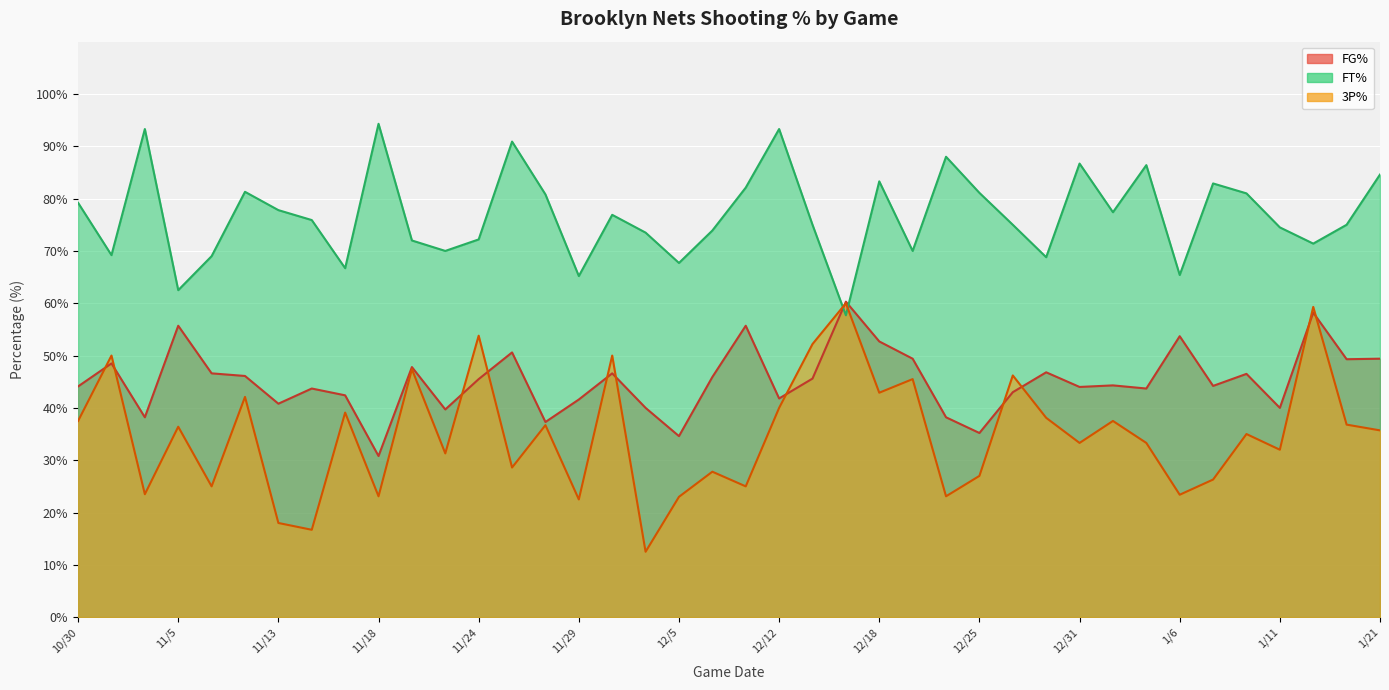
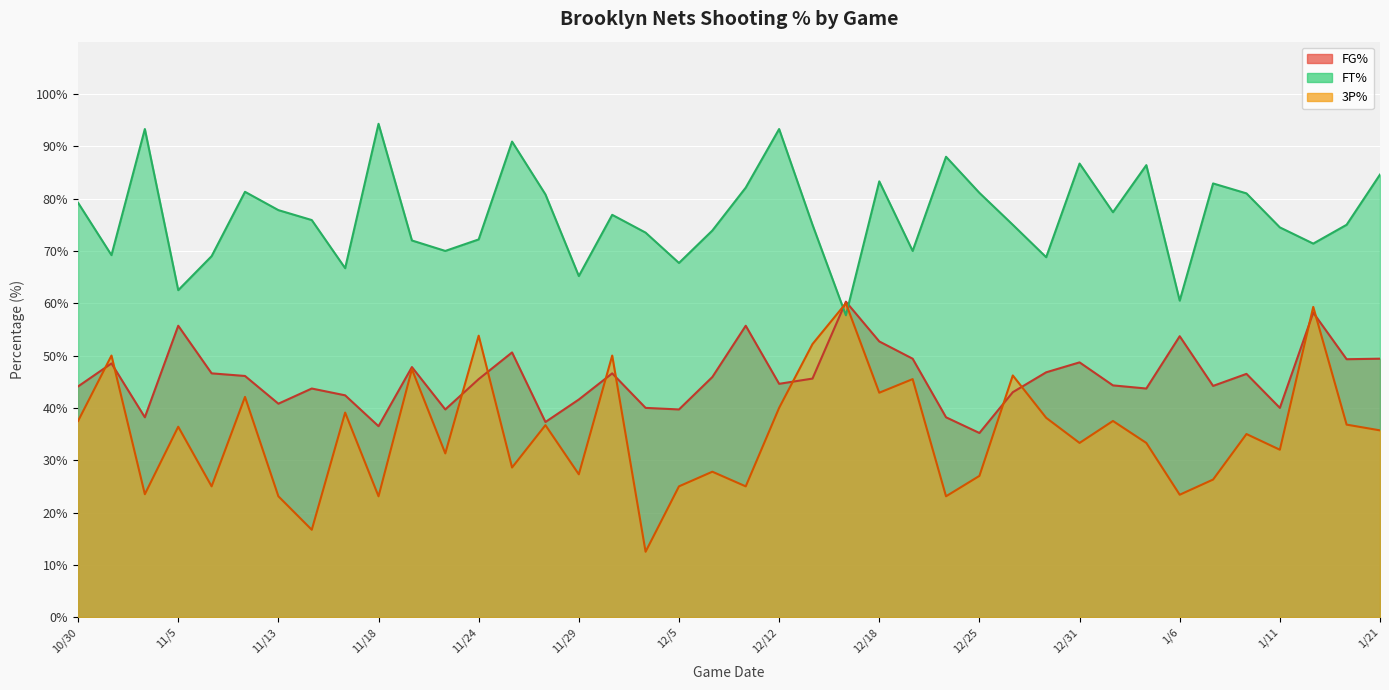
  {
    "FG%": {
      "10/30": "44%",
      "11/5": "56%",
      "11/13": "41%",
-     "11/18": "31%",
+     "11/18": "37%",
      "11/24": "46%",
      "11/29": "42%",
-     "12/5": "35%",
-     "12/12": "42%",
+     "12/5": "40%",
+     "12/12": "45%",
      "12/18": "53%",
      "12/25": "35%",
-     "12/31": "44%",
+     "12/31": "49%",
      "1/6": "54%",
      "1/11": "40%",
      "1/21": "49%"
    },
    "FT%": {
      "10/30": "79%",
      "11/5": "63%",
      "11/13": "78%",
      "11/18": "94%",
      "11/24": "72%",
      "11/29": "65%",
      "12/5": "68%",
      "12/12": "93%",
      "12/18": "83%",
      "12/25": "81%",
      "12/31": "87%",
-     "1/6": "65%",
+     "1/6": "61%",
      "1/11": "75%",
      "1/21": "85%"
    },
    "3P%": {
      "10/30": "38%",
      "11/5": "36%",
-     "11/13": "18%",
+     "11/13": "23%",
      "11/18": "23%",
      "11/24": "54%",
-     "11/29": "23%",
-     "12/5": "23%",
+     "11/29": "27%",
+     "12/5": "25%",
      "12/12": "40%",
      "12/18": "43%",
      "12/25": "27%",
      "12/31": "33%",
      "1/6": "23%",
      "1/11": "32%",
      "1/21": "36%"
    }
  }
